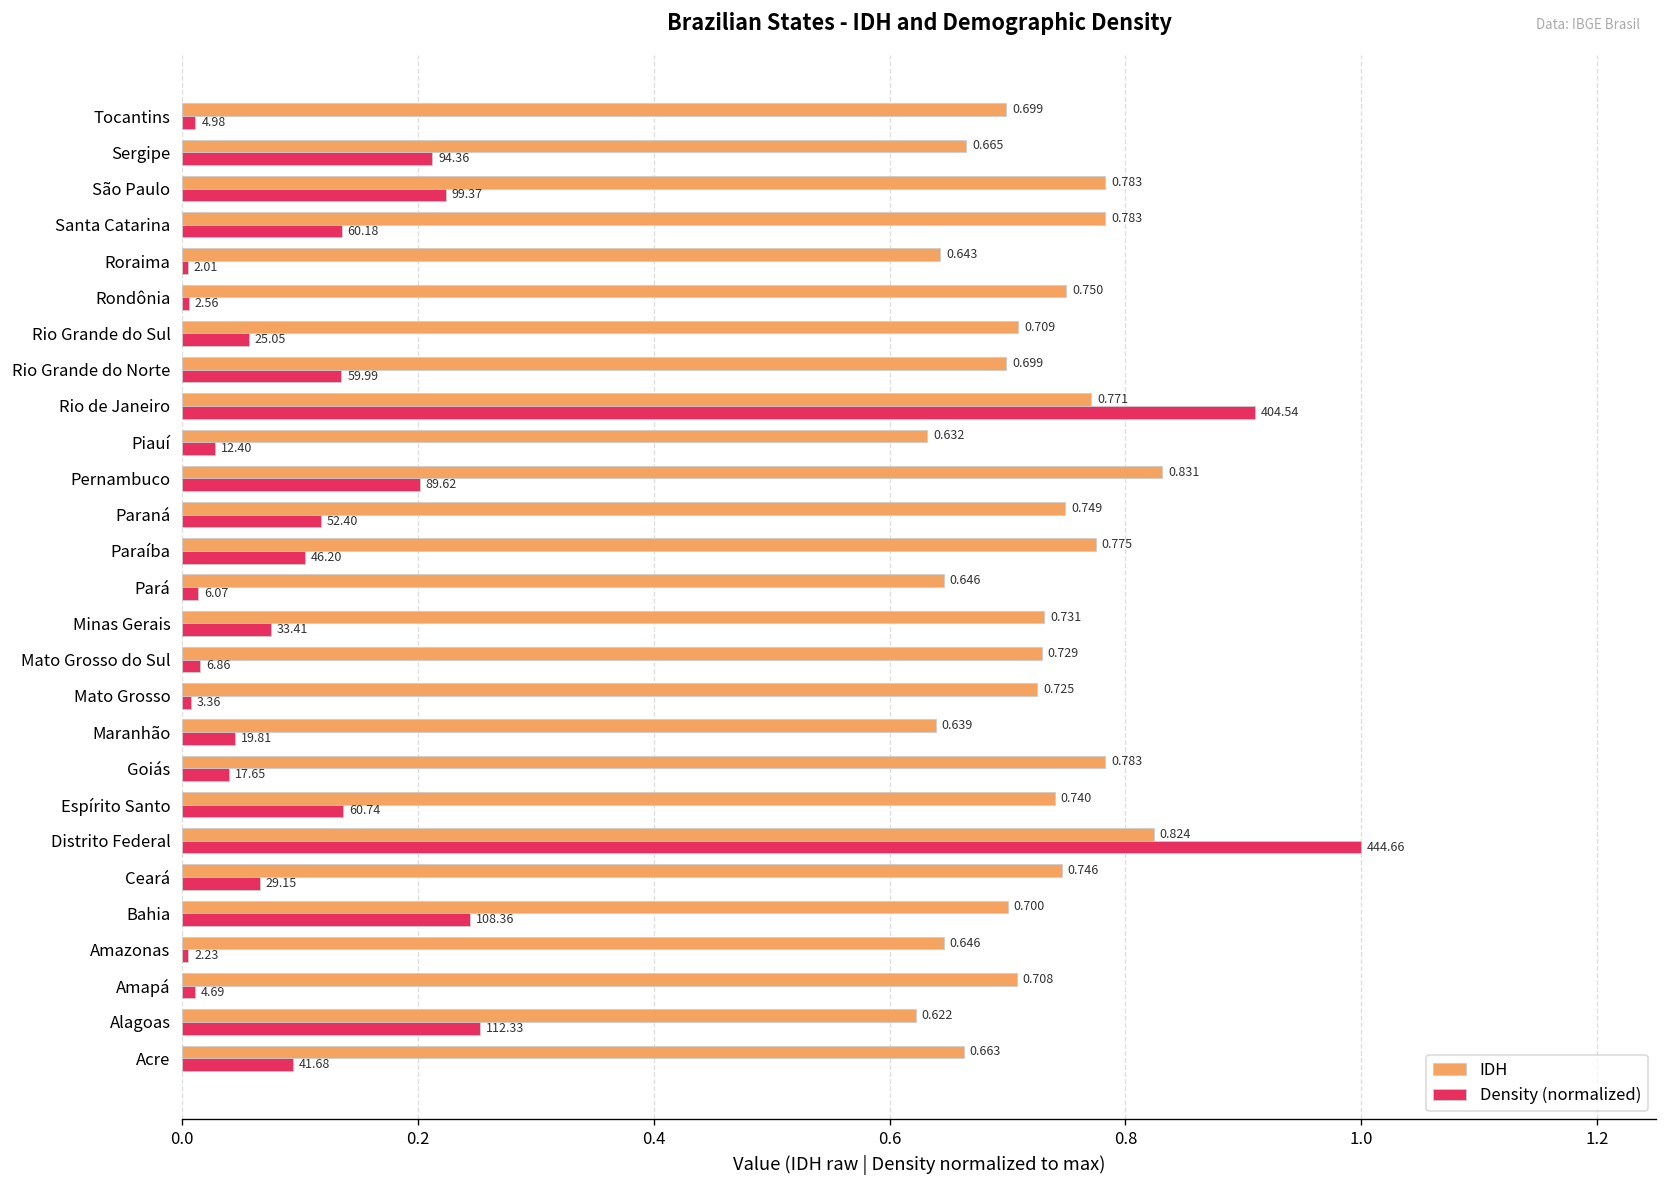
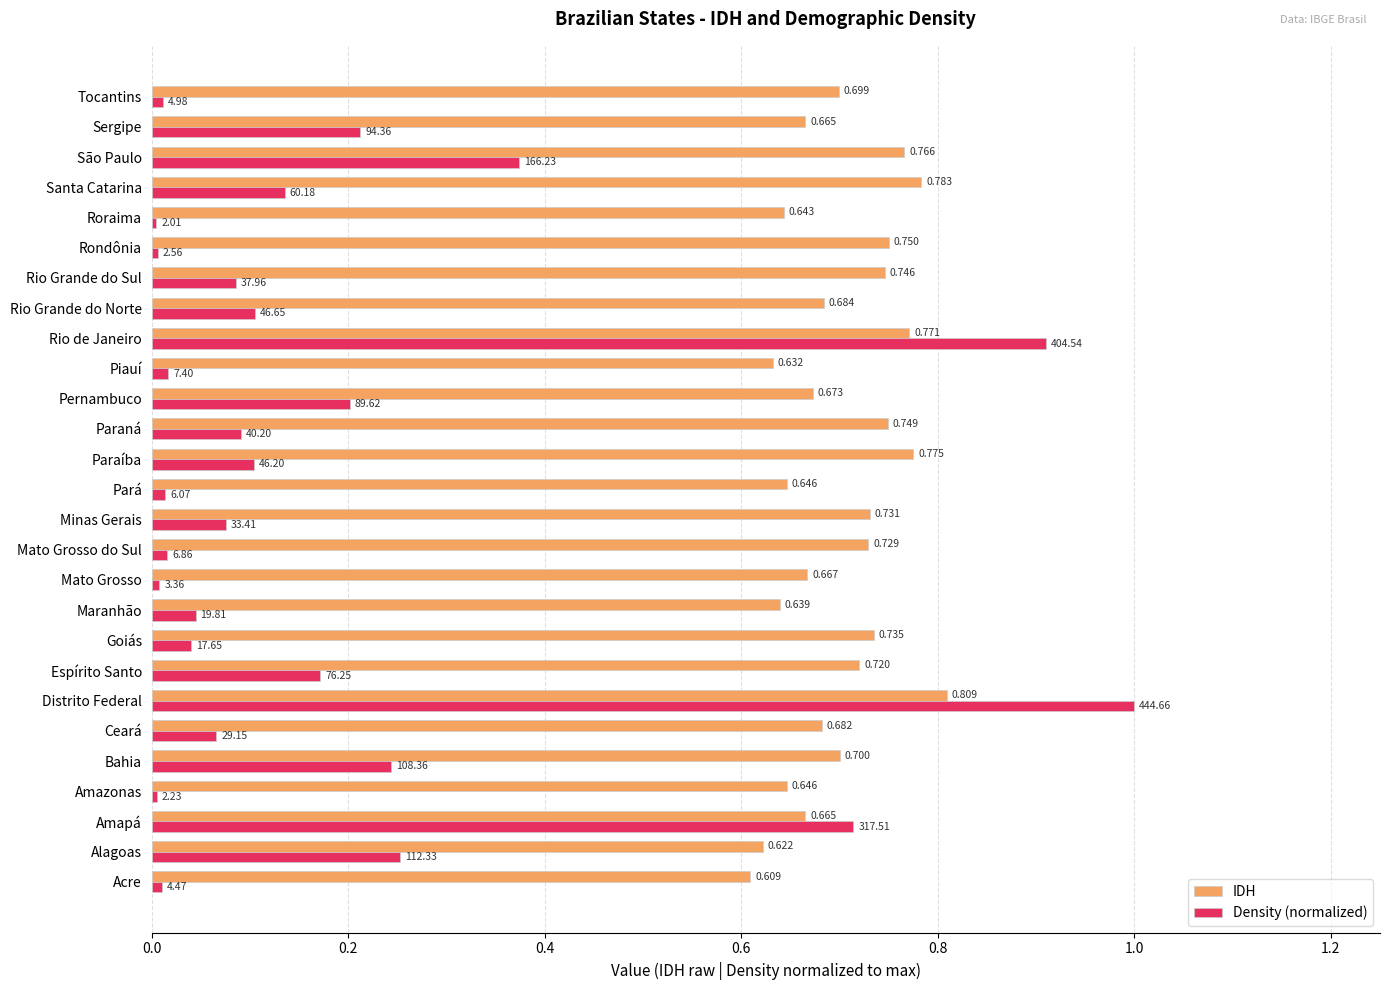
  {
    "IDH": {
      "Tocantins": 0.699,
      "Sergipe": 0.665,
-     "São Paulo": 0.783,
+     "São Paulo": 0.766,
      "Santa Catarina": 0.783,
      "Roraima": 0.643,
      "Rondônia": 0.750,
-     "Rio Grande do Sul": 0.709,
-     "Rio Grande do Norte": 0.699,
+     "Rio Grande do Sul": 0.746,
+     "Rio Grande do Norte": 0.684,
      "Rio de Janeiro": 0.771,
      "Piauí": 0.632,
-     "Pernambuco": 0.831,
+     "Pernambuco": 0.673,
      "Paraná": 0.749,
      "Paraíba": 0.775,
      "Pará": 0.646,
      "Minas Gerais": 0.731,
      "Mato Grosso do Sul": 0.729,
-     "Mato Grosso": 0.725,
+     "Mato Grosso": 0.667,
      "Maranhão": 0.639,
-     "Goiás": 0.783,
-     "Espírito Santo": 0.740,
-     "Distrito Federal": 0.824,
-     "Ceará": 0.746,
+     "Goiás": 0.735,
+     "Espírito Santo": 0.720,
+     "Distrito Federal": 0.809,
+     "Ceará": 0.682,
      "Bahia": 0.700,
      "Amazonas": 0.646,
-     "Amapá": 0.708,
+     "Amapá": 0.665,
      "Alagoas": 0.622,
-     "Acre": 0.663
+     "Acre": 0.609
    },
    "Density (normalized)": {
-     "São Paulo": 99.37,
-     "Rio Grande do Sul": 25.05,
-     "Rio Grande do Norte": 59.99,
-     "Piauí": 12.40,
-     "Paraná": 52.40,
-     "Espírito Santo": 60.74,
-     "Amapá": 4.69,
-     "Acre": 41.68
+     "São Paulo": 166.23,
+     "Rio Grande do Sul": 37.96,
+     "Rio Grande do Norte": 46.65,
+     "Piauí": 7.40,
+     "Paraná": 40.20,
+     "Espírito Santo": 76.25,
+     "Amapá": 317.51,
+     "Acre": 4.47
    }
  }
